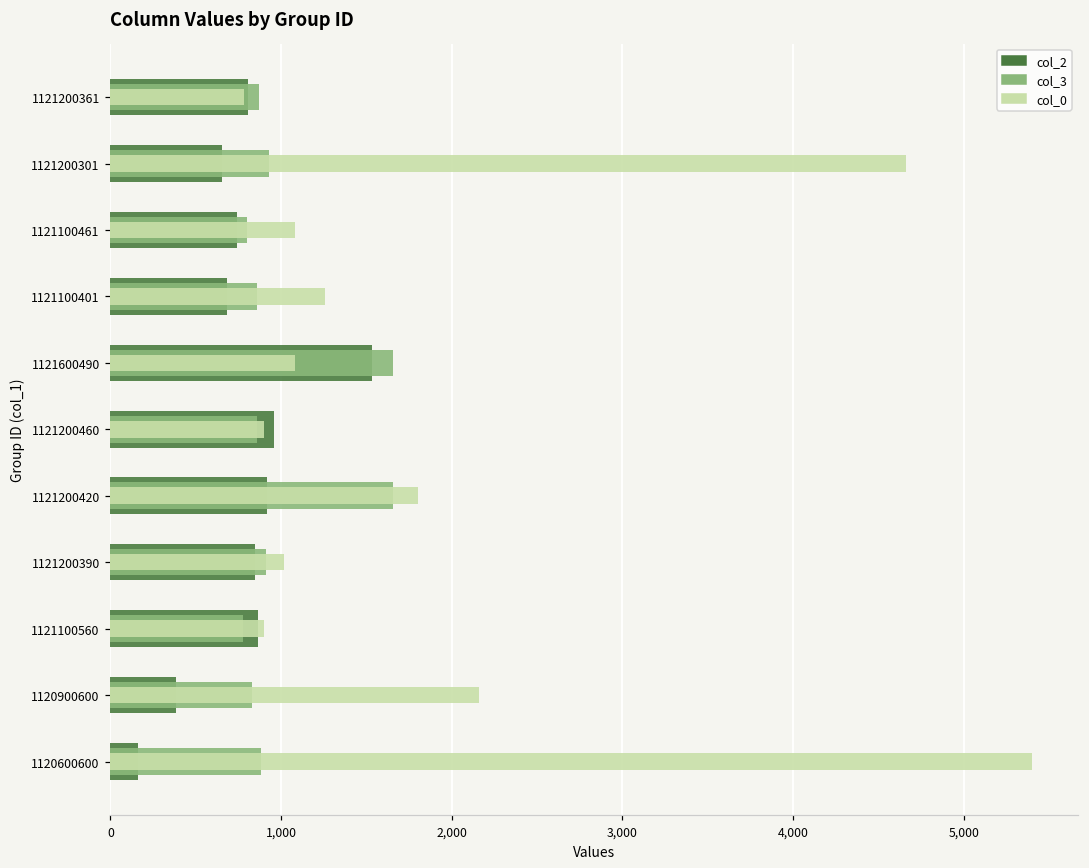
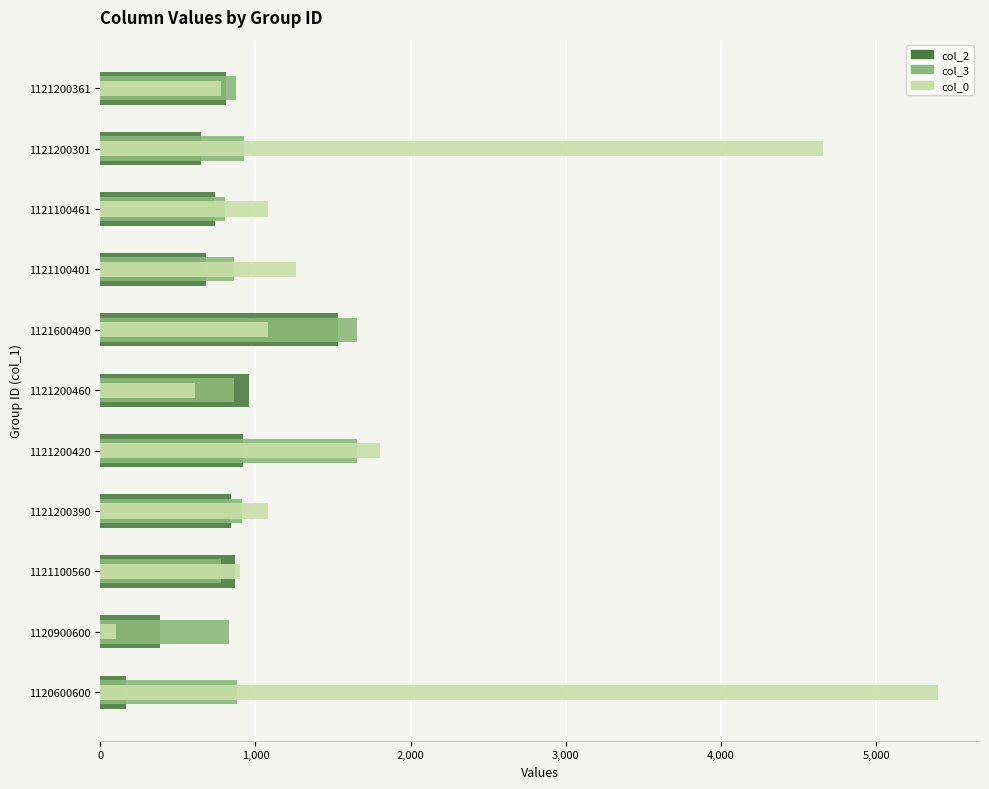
  {
    "col_2": {
      "1121200460": "960"
    },
    "col_3": {
      "1121200361": "870",
      "1121600490": "1,660"
    },
    "col_0": {
      "1121200301": "4,660",
      "1121100461": "1,080",
      "1121100401": "1,260",
-     "1121200460": "900",
+     "1121200460": "610",
      "1121200420": "1,800",
-     "1121200390": "1,010",
+     "1121200390": "1,080",
      "1121100560": "900",
-     "1120900600": "2,160",
+     "1120900600": "100",
      "1120600600": "5,400"
    }
  }
